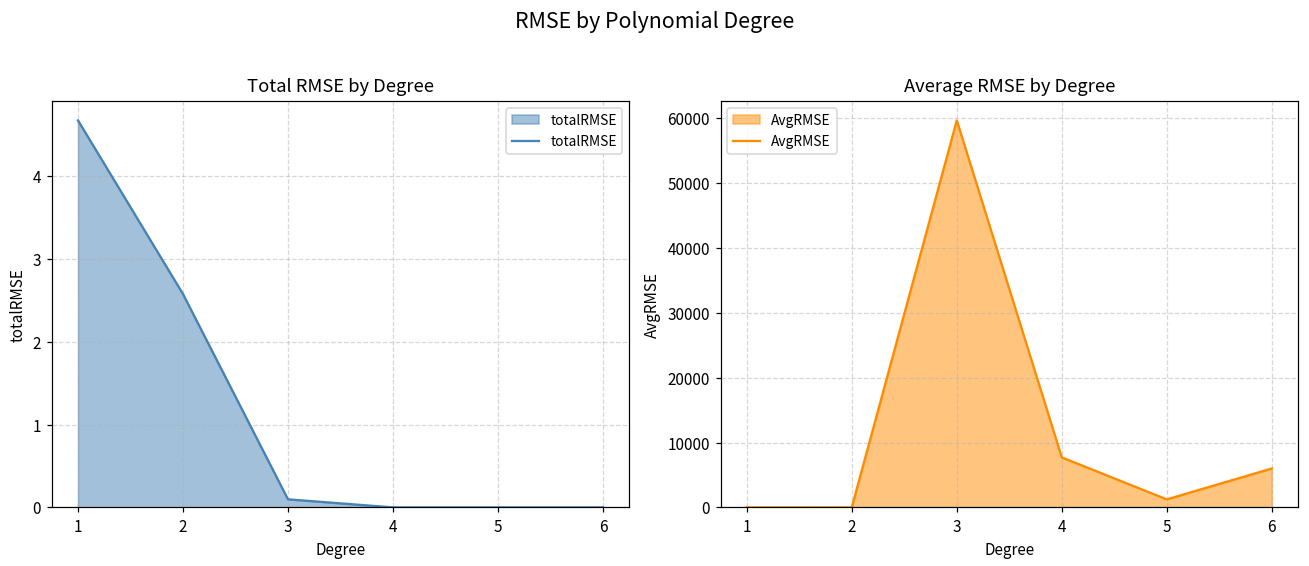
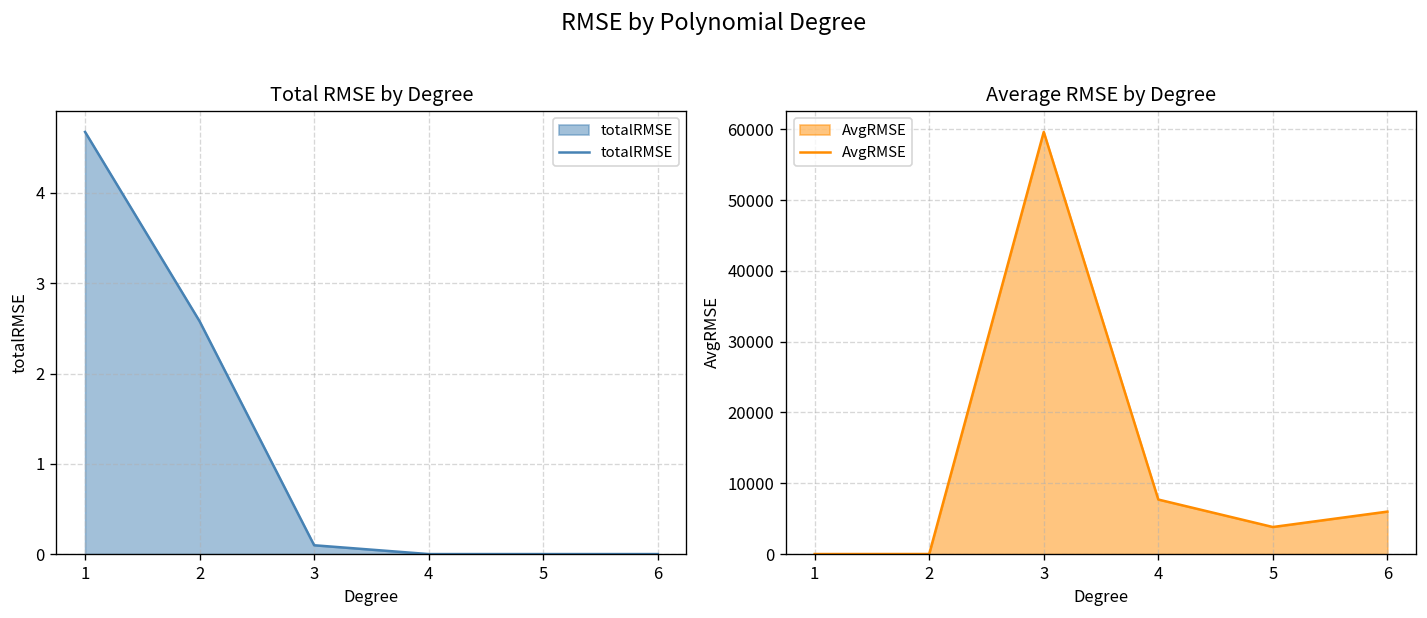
  {
    "Total RMSE by Degree": {
      "1": 4.7,
      "2": 2.6,
      "3": 0.1,
      "4": 0.0,
      "5": 0.0,
      "6": 0.0
    },
    "Average RMSE by Degree": {
      "1": 0,
      "2": 0,
      "3": 60000,
      "4": 8000,
-     "5": 1000,
+     "5": 4000,
      "6": 6000
    }
  }
